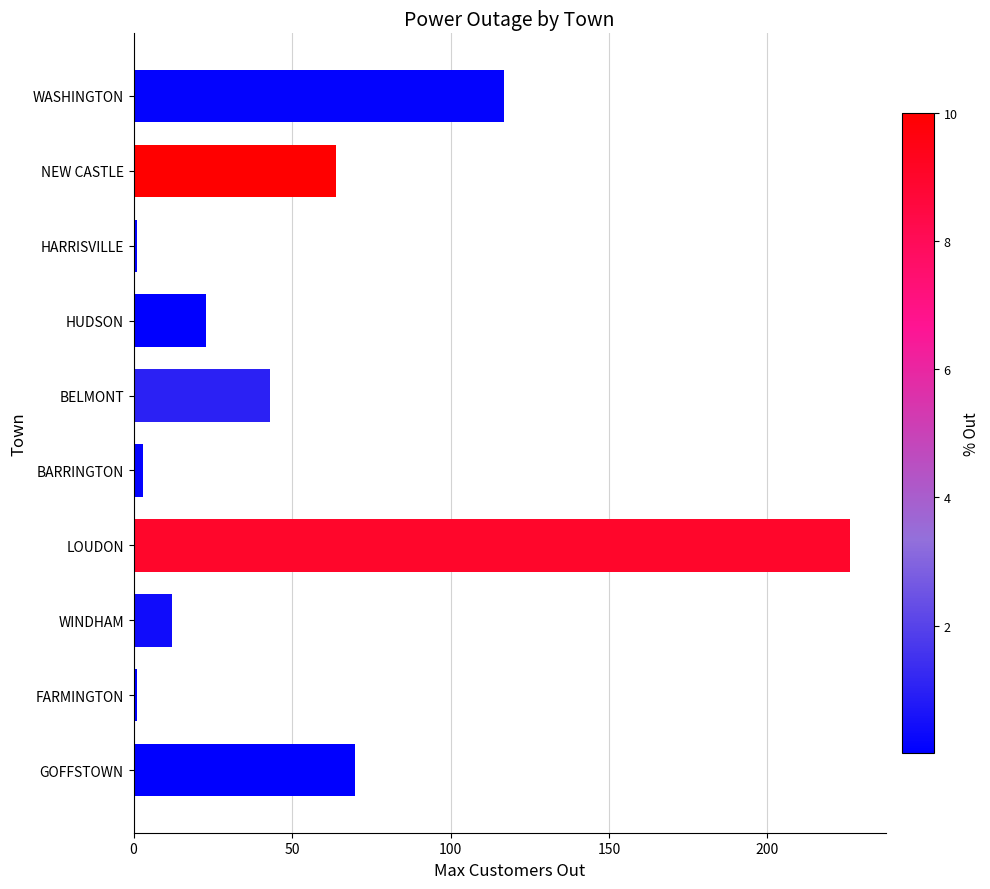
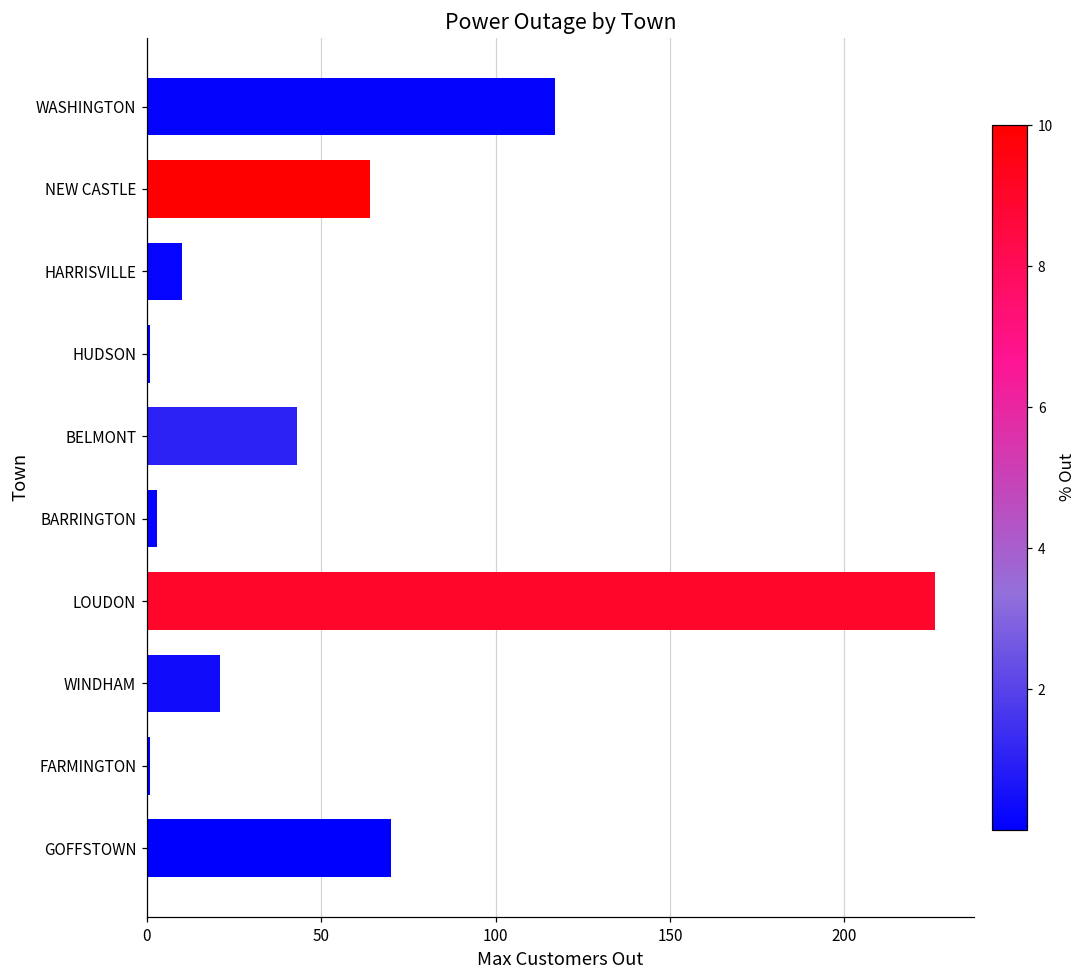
  {
    "WASHINGTON": 117,
    "NEW CASTLE": 64,
-   "HARRISVILLE": 1,
-   "HUDSON": 23,
+   "HARRISVILLE": 10,
+   "HUDSON": 1,
    "BELMONT": 43,
    "BARRINGTON": 3,
    "LOUDON": 226,
-   "WINDHAM": 12,
+   "WINDHAM": 21,
    "FARMINGTON": 1,
    "GOFFSTOWN": 70
  }
